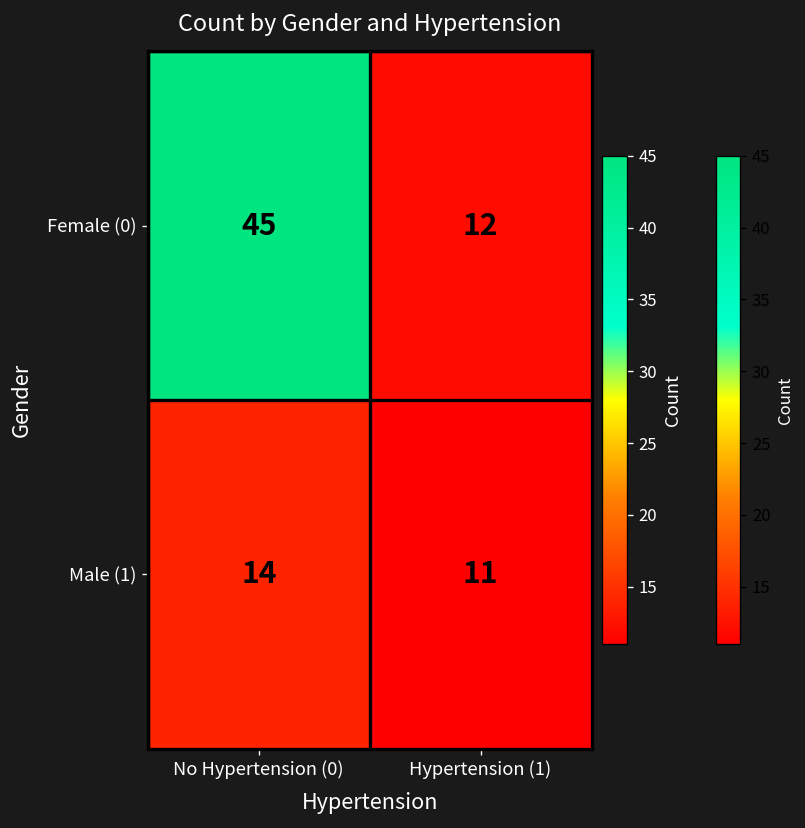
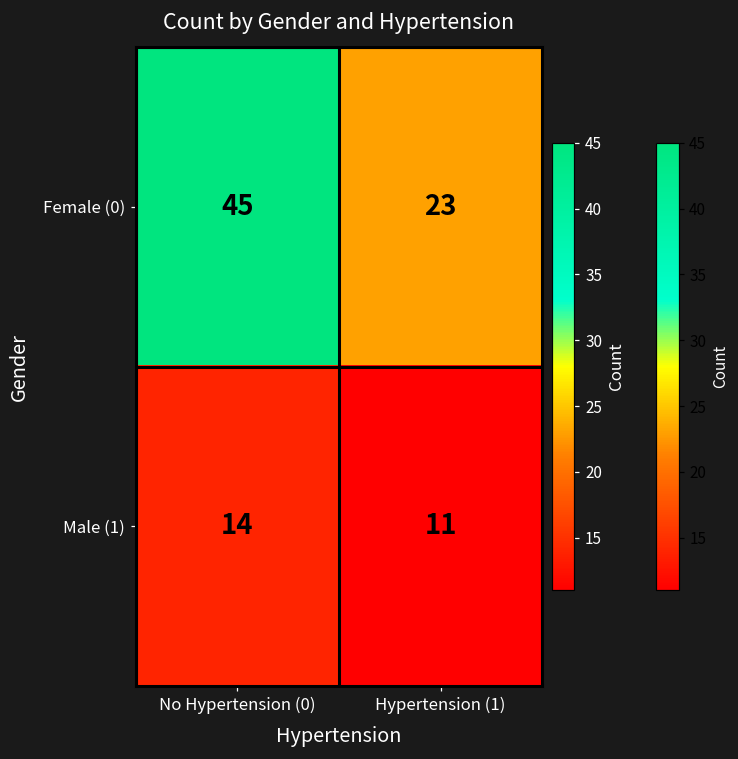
  {
    "Female (0)": {
      "No Hypertension (0)": 45,
-     "Hypertension (1)": 12
+     "Hypertension (1)": 23
    },
    "Male (1)": {
      "No Hypertension (0)": 14,
      "Hypertension (1)": 11
    }
  }
